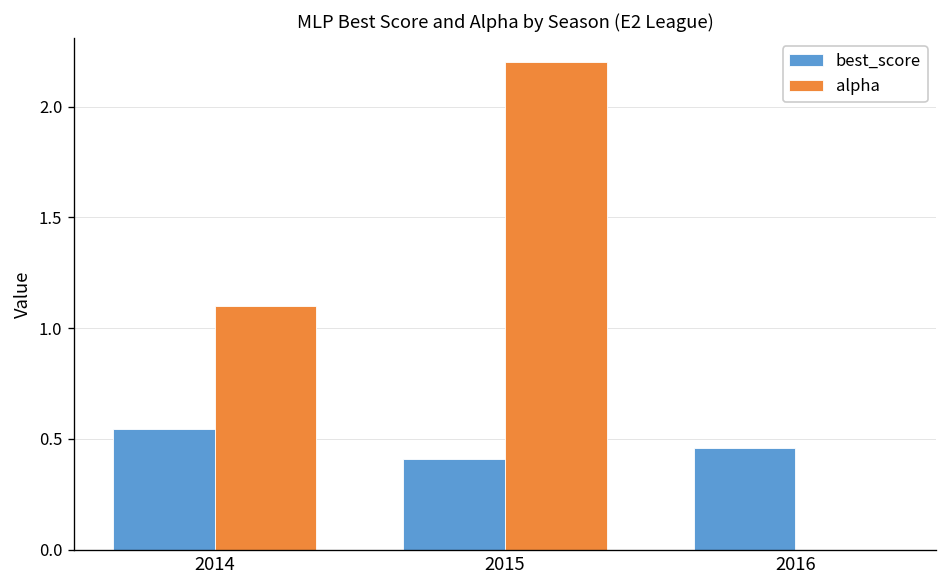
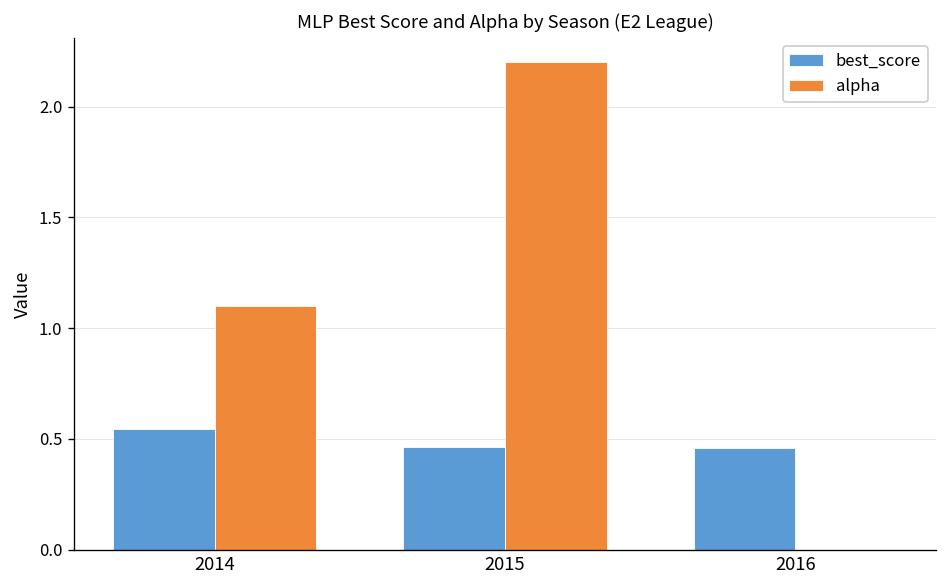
  {
    "best_score": {
      "2014": 0.54,
-     "2015": 0.41,
+     "2015": 0.46,
      "2016": 0.46
    },
    "alpha": {
      "2014": 1.10,
      "2015": 2.20,
      "2016": 0.00
    }
  }
